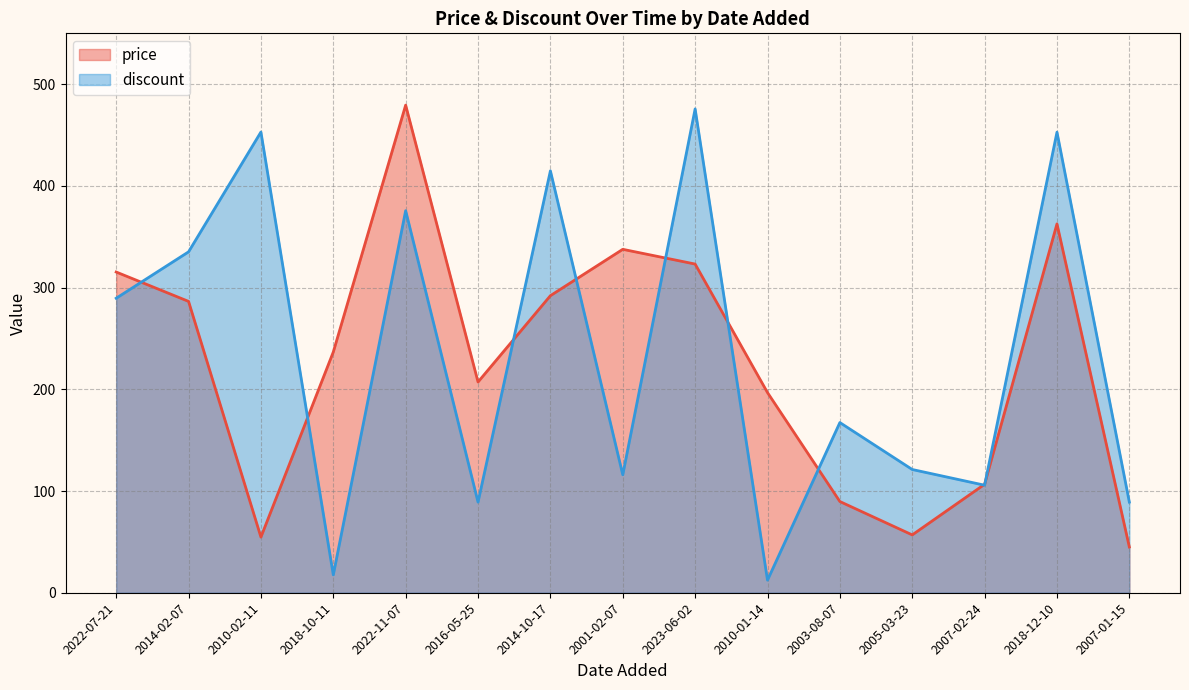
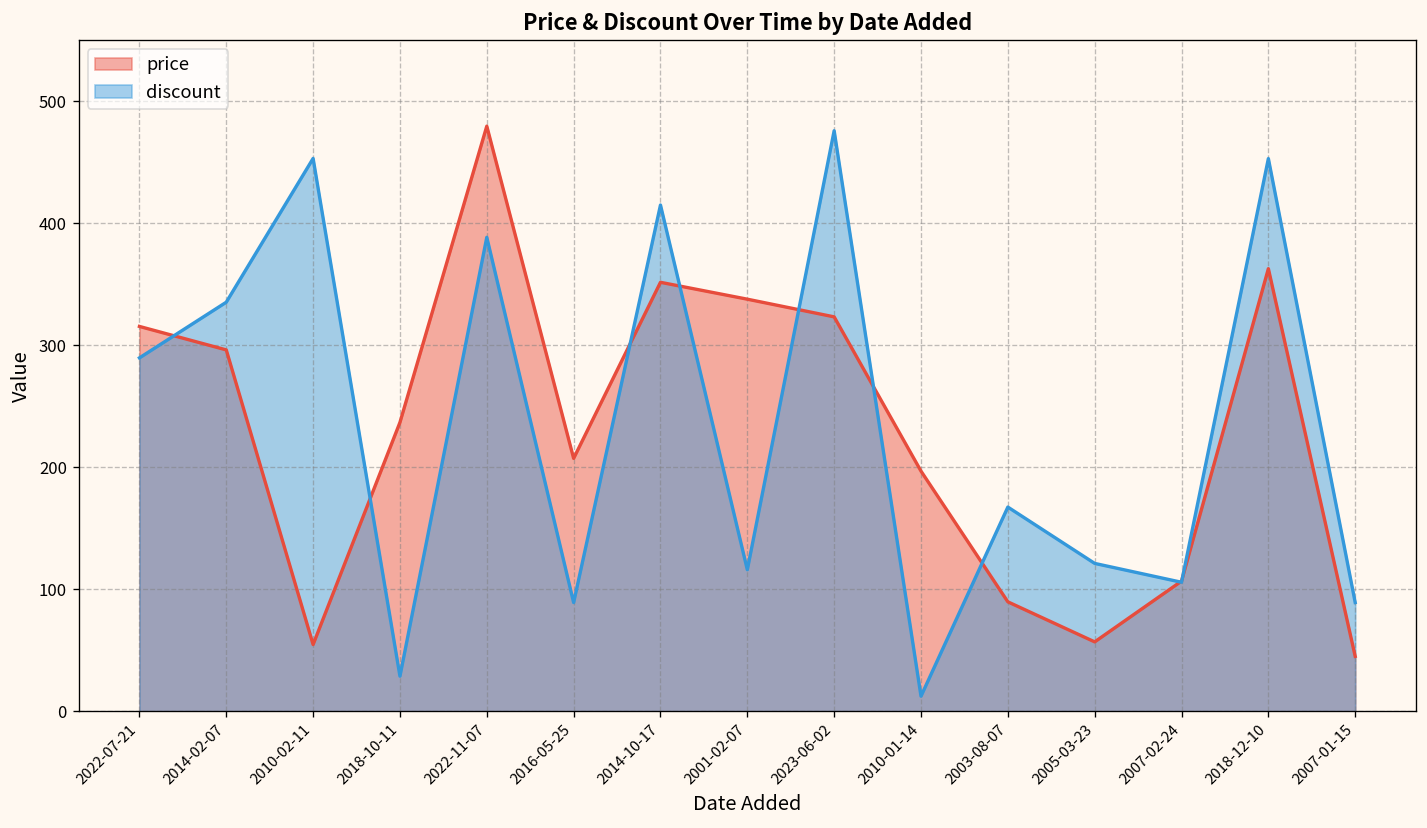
  {
    "price": {
      "2022-07-21": 315,
-     "2014-02-07": 286,
+     "2014-02-07": 296,
      "2010-02-11": 55,
      "2018-10-11": 237,
      "2022-11-07": 479,
      "2016-05-25": 207,
-     "2014-10-17": 292,
+     "2014-10-17": 351,
      "2001-02-07": 338,
      "2023-06-02": 323,
      "2010-01-14": 197,
      "2003-08-07": 90,
      "2005-03-23": 57,
      "2018-12-10": 363,
      "2007-01-15": 45
    },
    "discount": {
      "2022-07-21": 290,
      "2014-02-07": 335,
      "2010-02-11": 453,
-     "2018-10-11": 18,
-     "2022-11-07": 376,
+     "2018-10-11": 29,
+     "2022-11-07": 388,
      "2016-05-25": 89,
      "2014-10-17": 415,
      "2001-02-07": 116,
      "2023-06-02": 476,
      "2010-01-14": 12,
      "2003-08-07": 167,
      "2005-03-23": 121,
      "2018-12-10": 453,
      "2007-01-15": 89
    }
  }
